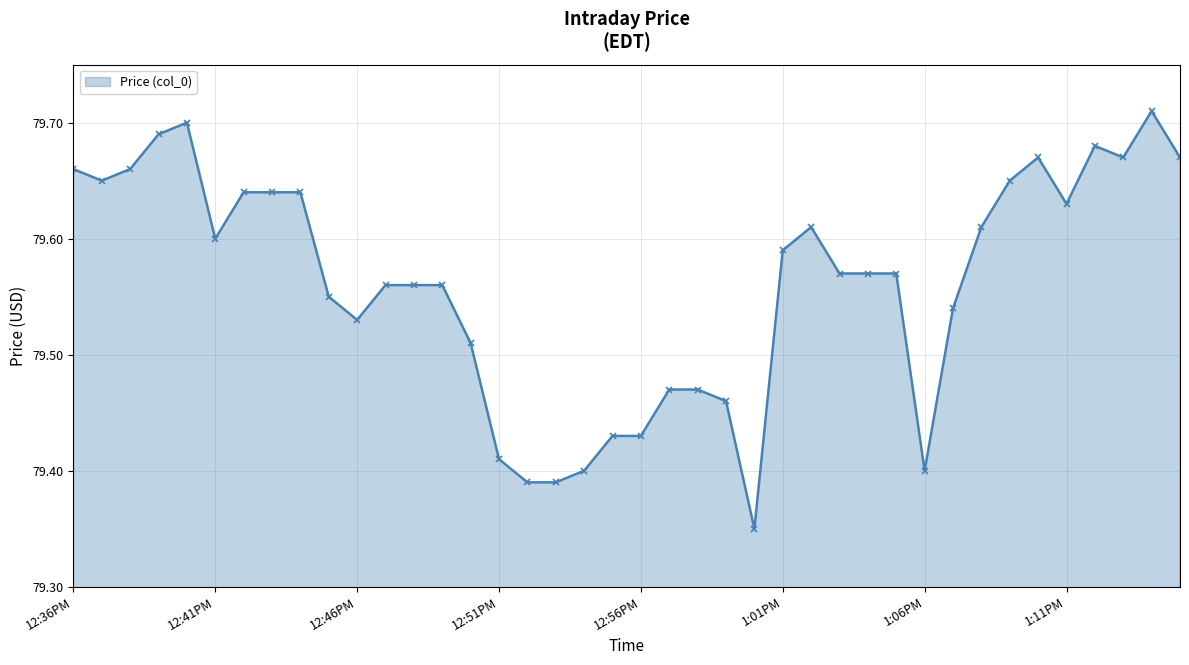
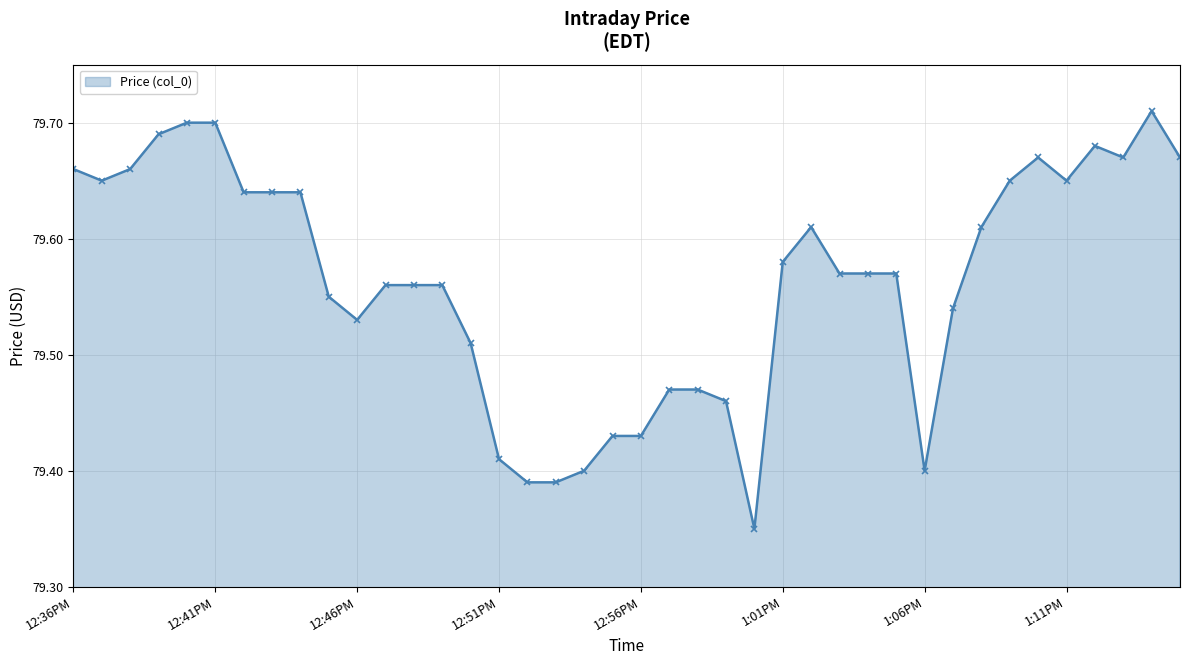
  {
    "12:36PM": 79.66,
-   "12:41PM": 79.6,
+   "12:41PM": 79.7,
    "12:46PM": 79.53,
    "12:51PM": 79.41,
    "12:56PM": 79.43,
-   "1:01PM": 79.59,
+   "1:01PM": 79.58,
    "1:06PM": 79.40,
-   "1:11PM": 79.63
+   "1:11PM": 79.65
  }
